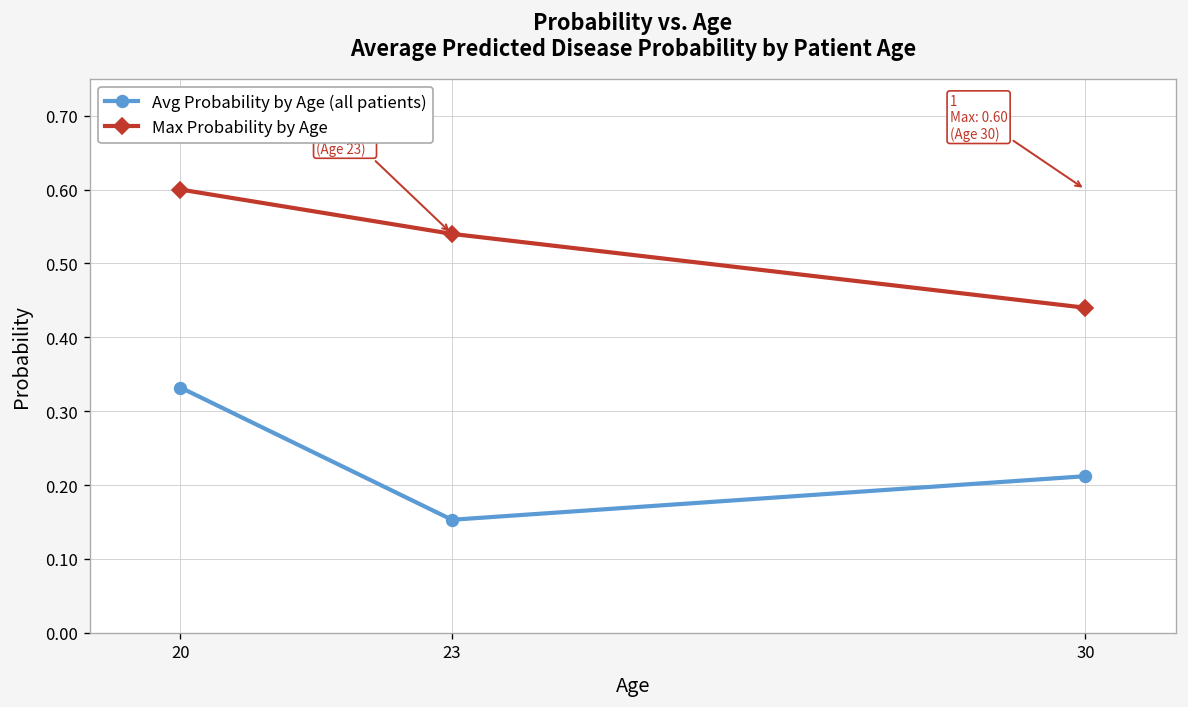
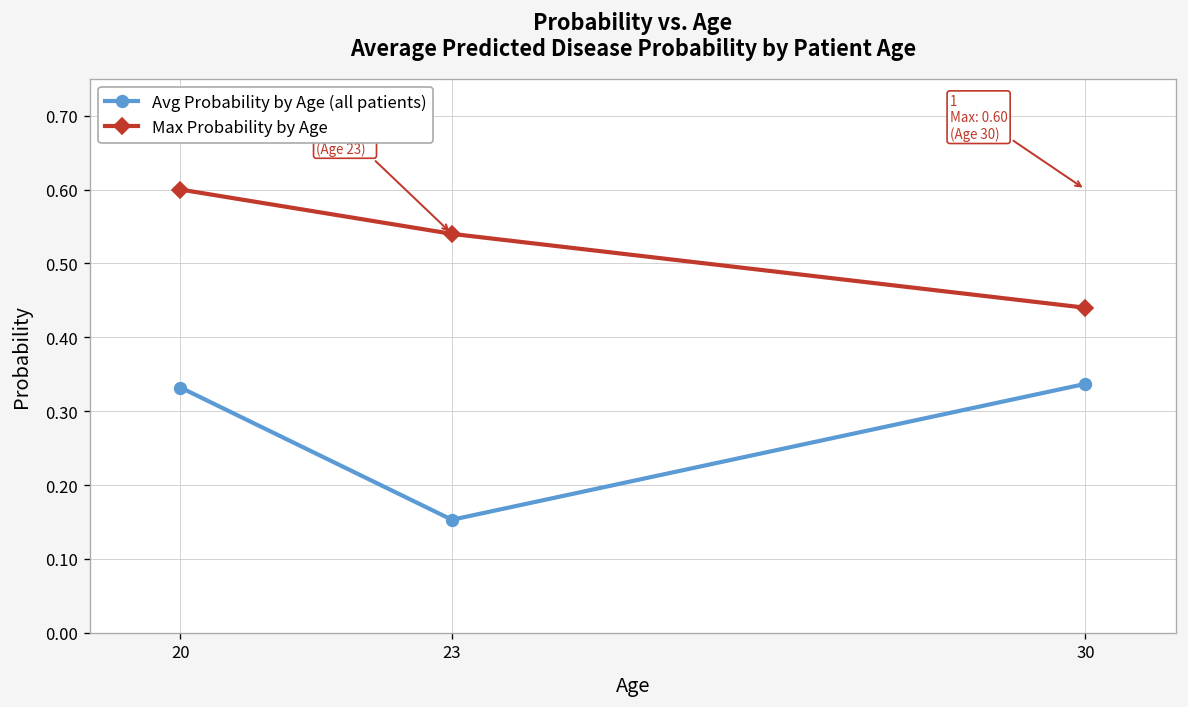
  {
    "Avg Probability by Age (all patients)": {
      "20": 0.33,
      "23": 0.15,
-     "30": 0.21
+     "30": 0.34
    },
    "Max Probability by Age": {
      "20": 0.60,
      "30": 0.44
    }
  }
